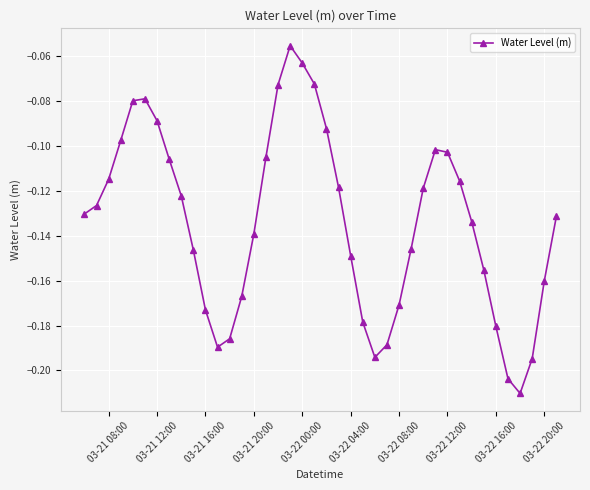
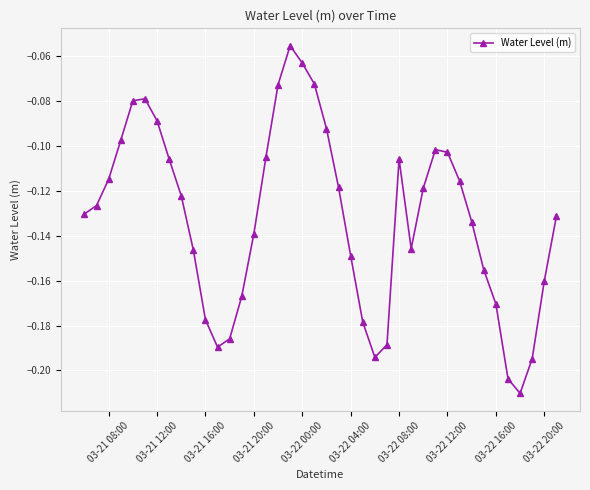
  {
    "03-21 08:00": -0.115,
    "03-21 12:00": -0.089,
-   "03-21 16:00": -0.173,
+   "03-21 16:00": -0.177,
    "03-21 20:00": -0.139,
    "03-22 00:00": -0.063,
    "03-22 04:00": -0.149,
-   "03-22 08:00": -0.171,
+   "03-22 08:00": -0.106,
    "03-22 12:00": -0.103,
-   "03-22 16:00": -0.180,
+   "03-22 16:00": -0.170,
    "03-22 20:00": -0.160
  }
